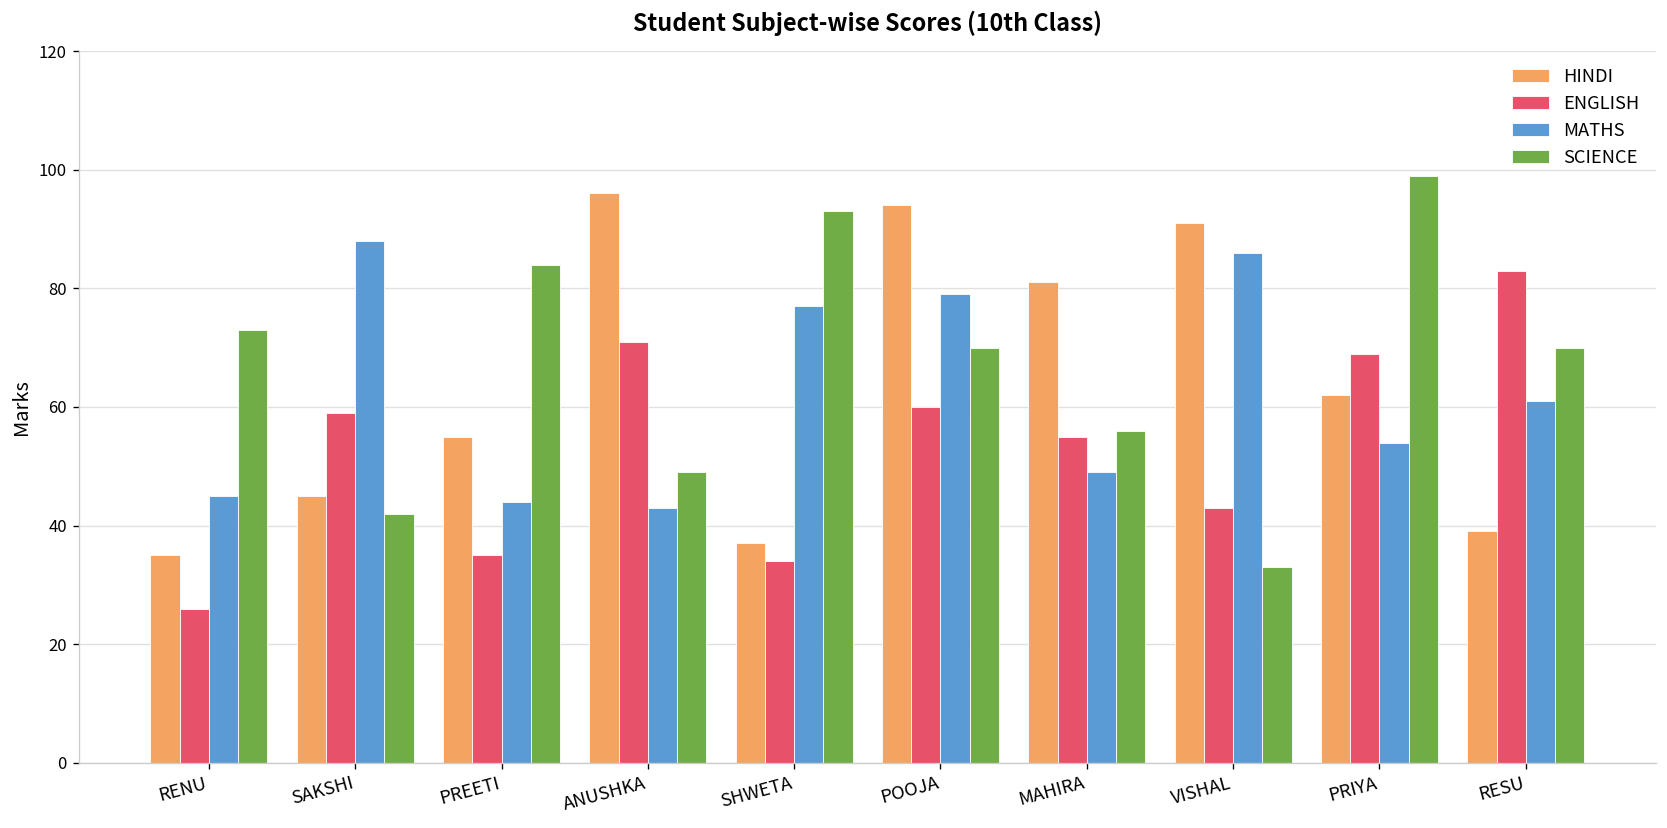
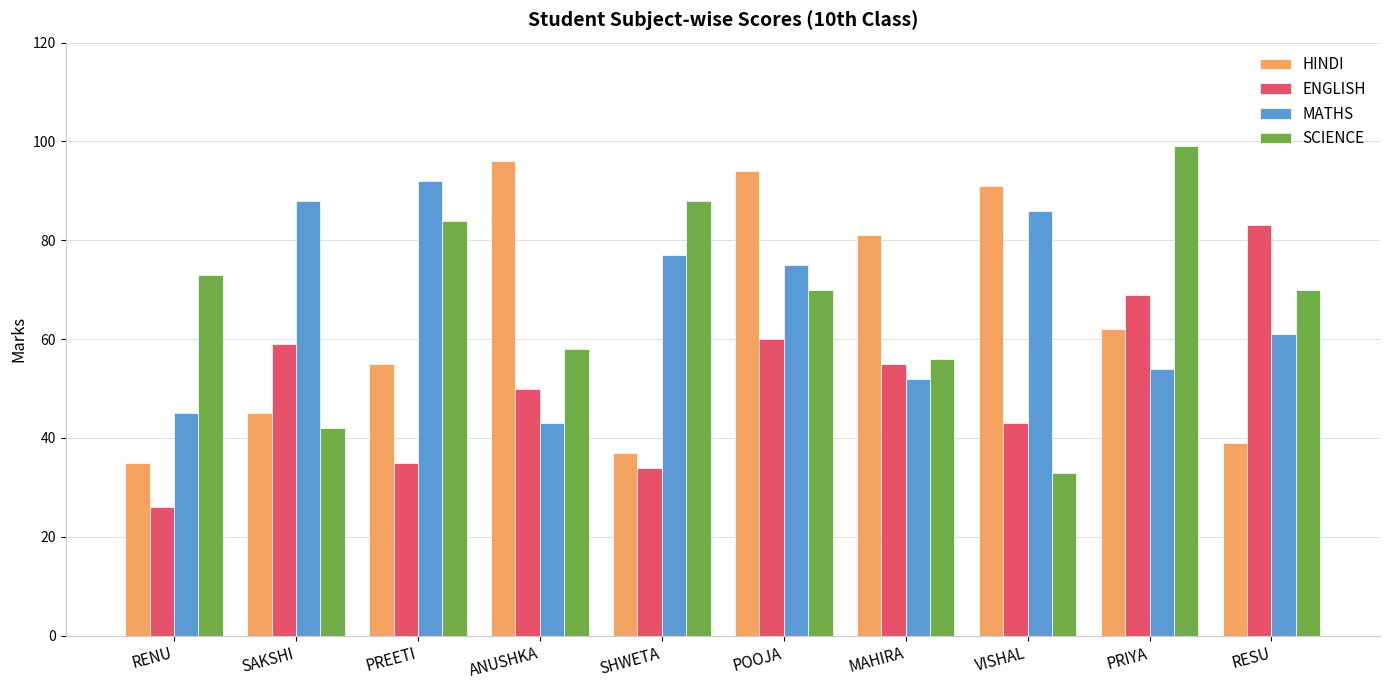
  {
    "HINDI": {
      "RENU": 35,
      "SAKSHI": 45,
      "PREETI": 55,
      "ANUSHKA": 96,
      "SHWETA": 37,
      "POOJA": 94,
      "MAHIRA": 81,
      "VISHAL": 91,
      "PRIYA": 62,
      "RESU": 39
    },
    "ENGLISH": {
      "RENU": 26,
      "SAKSHI": 59,
      "PREETI": 35,
-     "ANUSHKA": 71,
+     "ANUSHKA": 50,
      "SHWETA": 34,
      "POOJA": 60,
      "MAHIRA": 55,
      "VISHAL": 43,
      "PRIYA": 69,
      "RESU": 83
    },
    "MATHS": {
      "RENU": 45,
      "SAKSHI": 88,
-     "PREETI": 44,
+     "PREETI": 92,
      "ANUSHKA": 43,
      "SHWETA": 77,
-     "POOJA": 79,
-     "MAHIRA": 49,
+     "POOJA": 75,
+     "MAHIRA": 52,
      "VISHAL": 86,
      "PRIYA": 54,
      "RESU": 61
    },
    "SCIENCE": {
      "RENU": 73,
      "SAKSHI": 42,
      "PREETI": 84,
-     "ANUSHKA": 49,
-     "SHWETA": 93,
+     "ANUSHKA": 58,
+     "SHWETA": 88,
      "POOJA": 70,
      "MAHIRA": 56,
      "VISHAL": 33,
      "PRIYA": 99,
      "RESU": 70
    }
  }
